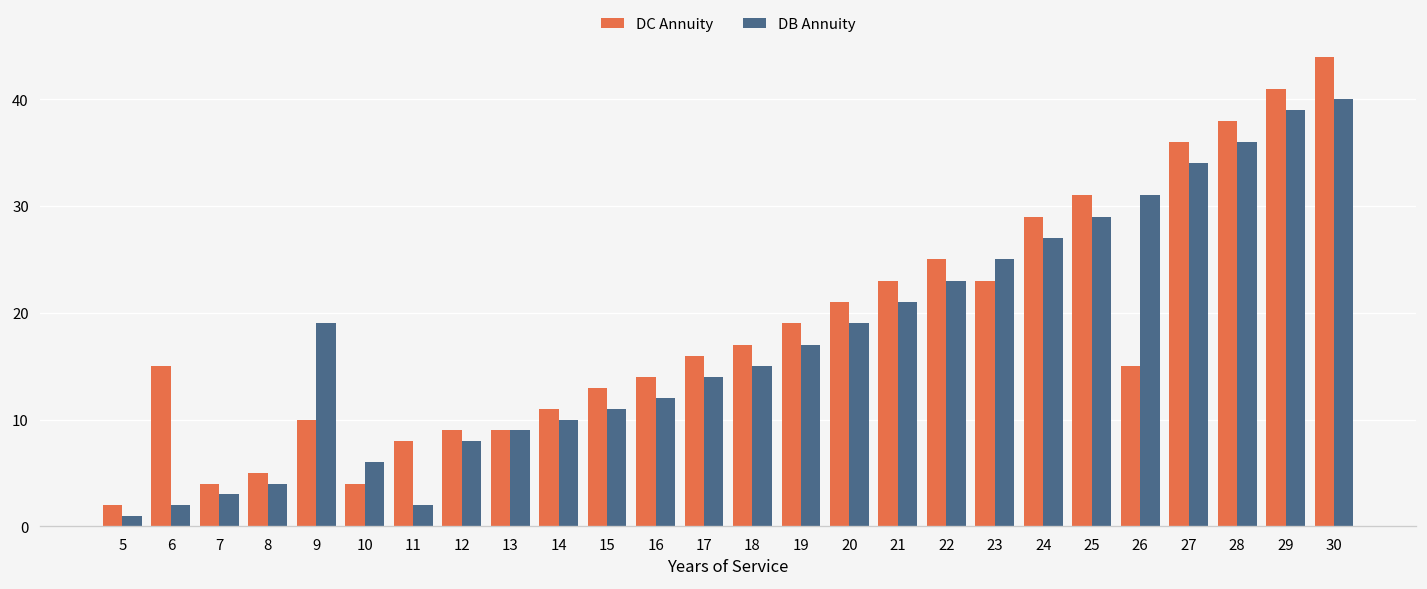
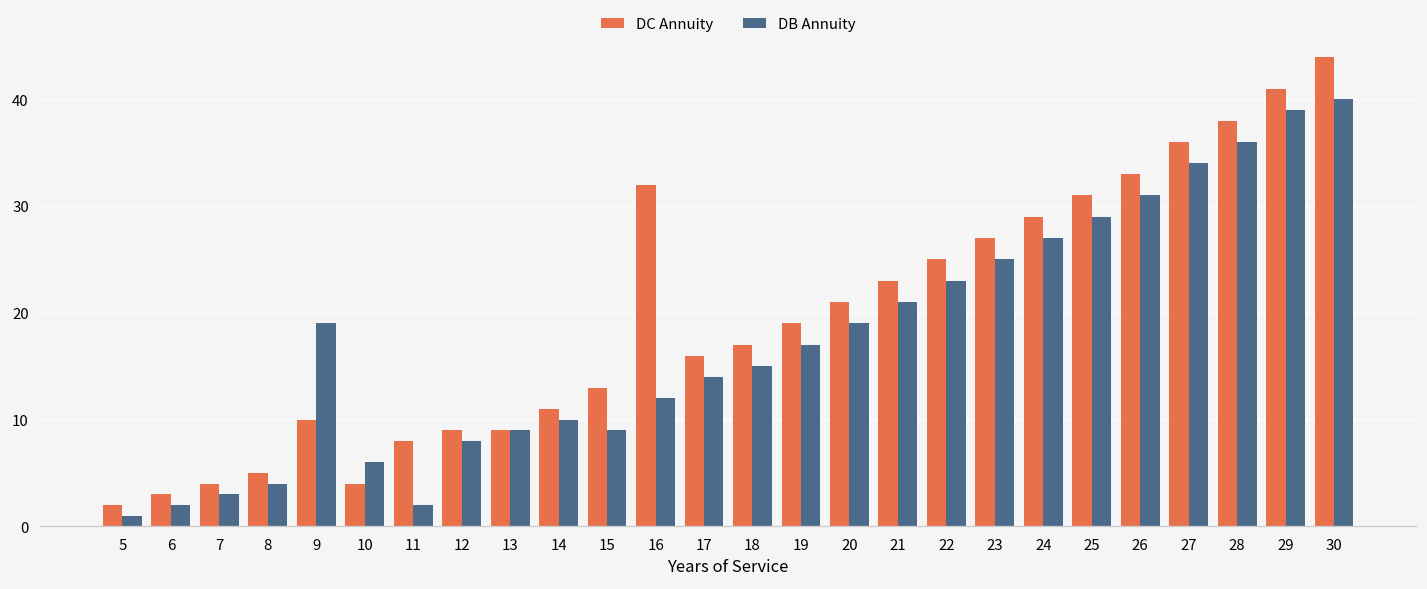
  {
    "DC Annuity": {
      "5": 2,
-     "6": 15,
+     "6": 3,
      "7": 4,
      "8": 5,
      "9": 10,
      "10": 4,
      "11": 8,
      "12": 9,
      "13": 9,
      "14": 11,
      "15": 13,
-     "16": 14,
+     "16": 32,
      "17": 16,
      "18": 17,
      "19": 19,
      "20": 21,
      "21": 23,
      "22": 25,
-     "23": 23,
+     "23": 27,
      "24": 29,
      "25": 31,
-     "26": 15,
+     "26": 33,
      "27": 36,
      "28": 38,
      "29": 41,
      "30": 44
    },
    "DB Annuity": {
      "5": 1,
      "6": 2,
      "7": 3,
      "8": 4,
      "9": 19,
      "10": 6,
      "11": 2,
      "12": 8,
      "13": 9,
      "14": 10,
-     "15": 11,
+     "15": 9,
      "16": 12,
      "17": 14,
      "18": 15,
      "19": 17,
      "20": 19,
      "21": 21,
      "22": 23,
      "23": 25,
      "24": 27,
      "25": 29,
      "26": 31,
      "27": 34,
      "28": 36,
      "29": 39,
      "30": 40
    }
  }
